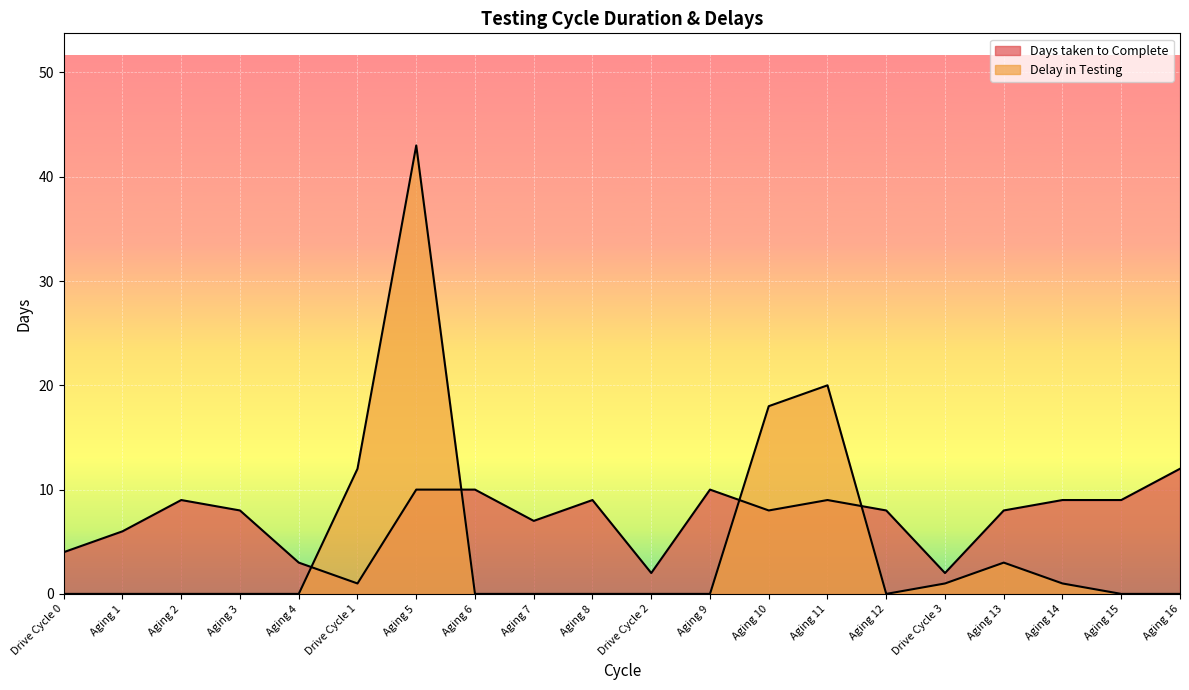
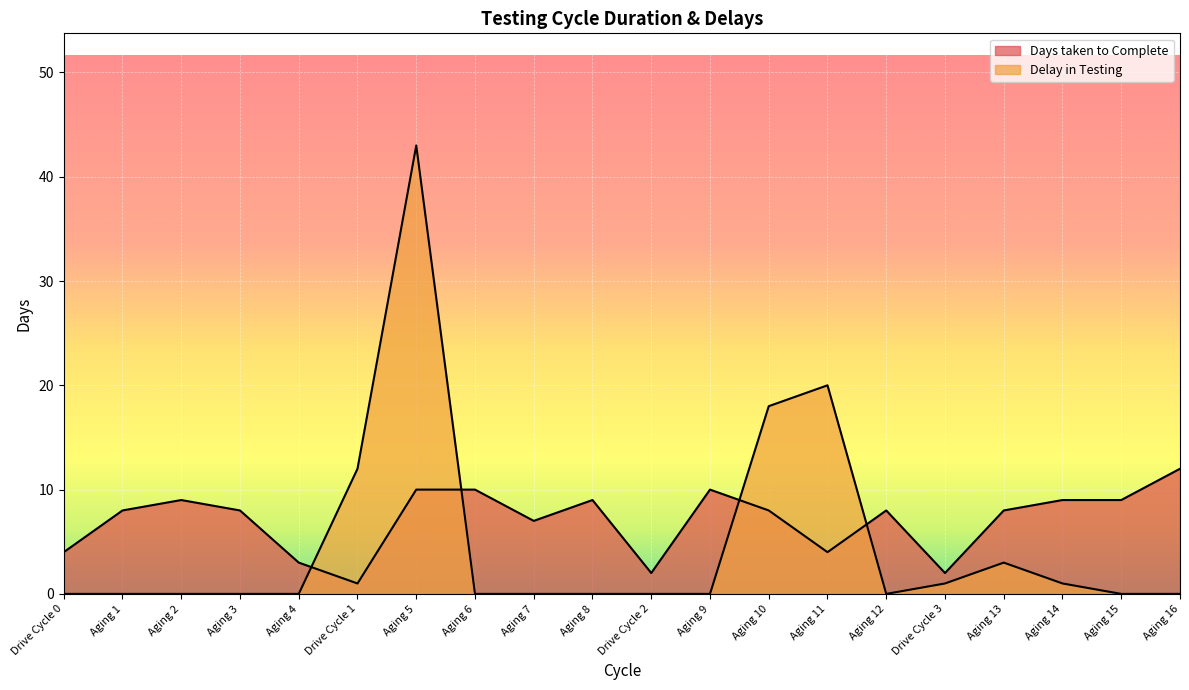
  {
    "Days taken to Complete": {
      "Drive Cycle 0": 4,
-     "Aging 1": 6,
+     "Aging 1": 8,
      "Aging 2": 9,
      "Aging 3": 8,
      "Aging 4": 3,
      "Drive Cycle 1": 1,
      "Aging 5": 10,
      "Aging 6": 10,
      "Aging 7": 7,
      "Aging 8": 9,
      "Drive Cycle 2": 2,
      "Aging 9": 10,
      "Aging 10": 8,
-     "Aging 11": 9,
+     "Aging 11": 4,
      "Aging 12": 8,
      "Drive Cycle 3": 2,
      "Aging 13": 8,
      "Aging 14": 9,
      "Aging 15": 9,
      "Aging 16": 12
    },
    "Delay in Testing": {
      "Drive Cycle 0": 0,
      "Aging 1": 0,
      "Aging 2": 0,
      "Aging 3": 0,
      "Aging 4": 0,
      "Drive Cycle 1": 12,
      "Aging 5": 43,
      "Aging 6": 0,
      "Aging 7": 0,
      "Aging 8": 0,
      "Drive Cycle 2": 0,
      "Aging 9": 0,
      "Aging 10": 18,
      "Aging 11": 20,
      "Aging 12": 0,
      "Drive Cycle 3": 1,
      "Aging 13": 3,
      "Aging 14": 1,
      "Aging 15": 0,
      "Aging 16": 0
    }
  }
